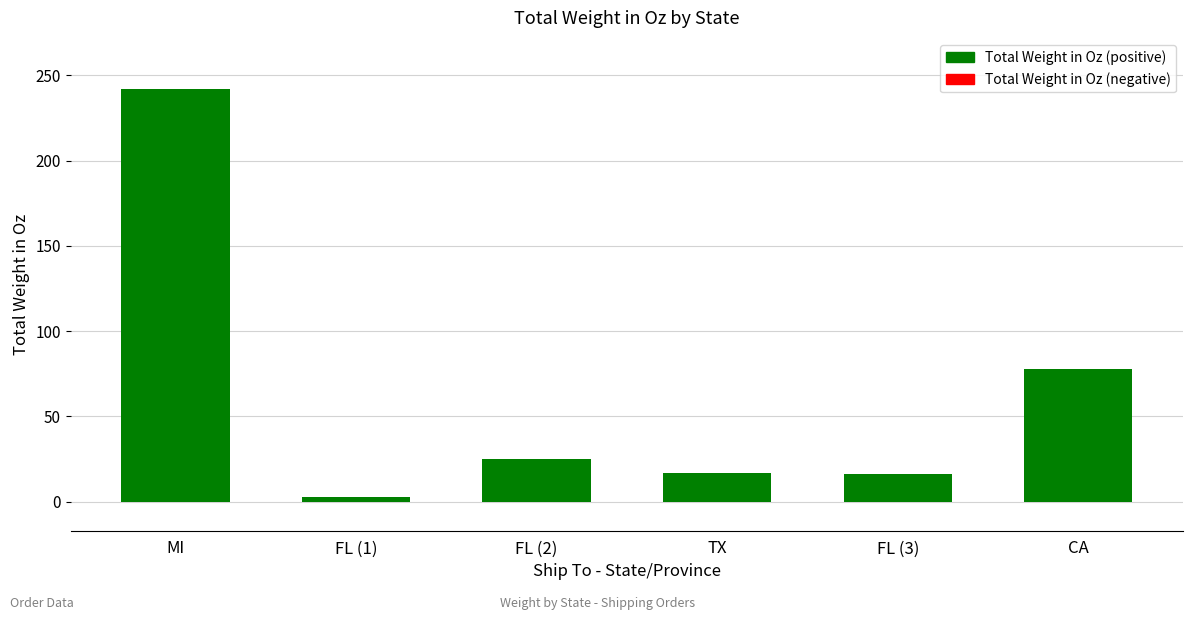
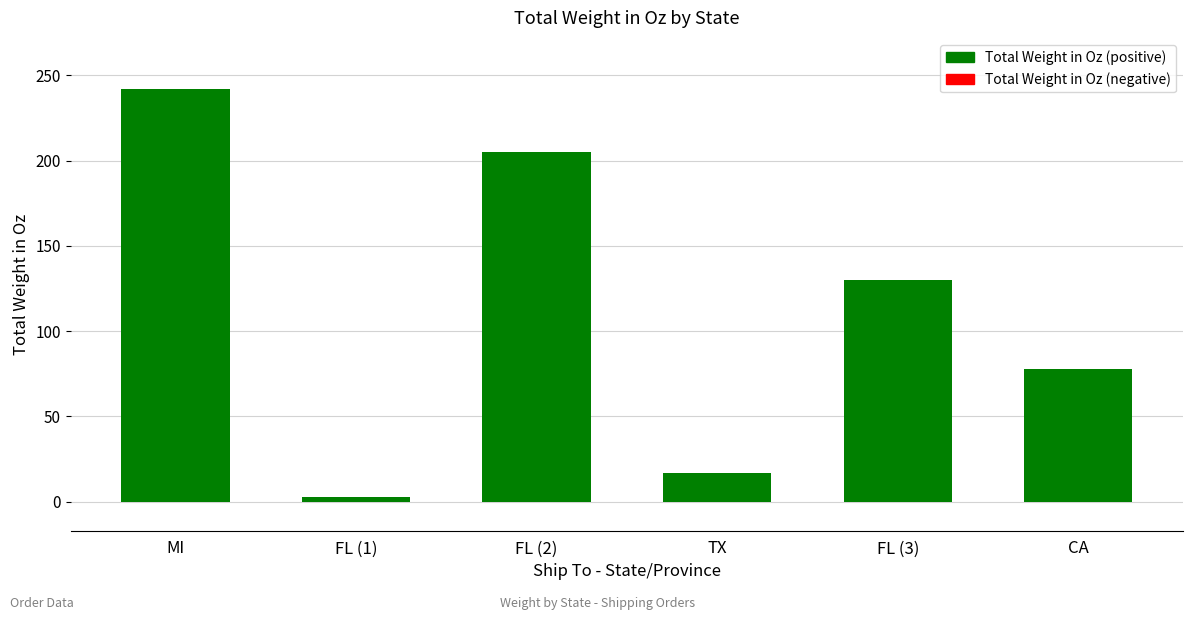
  {
    "MI": 242,
    "FL (1)": 3,
-   "FL (2)": 25,
+   "FL (2)": 205,
    "TX": 17,
-   "FL (3)": 16,
+   "FL (3)": 130,
    "CA": 78
  }
